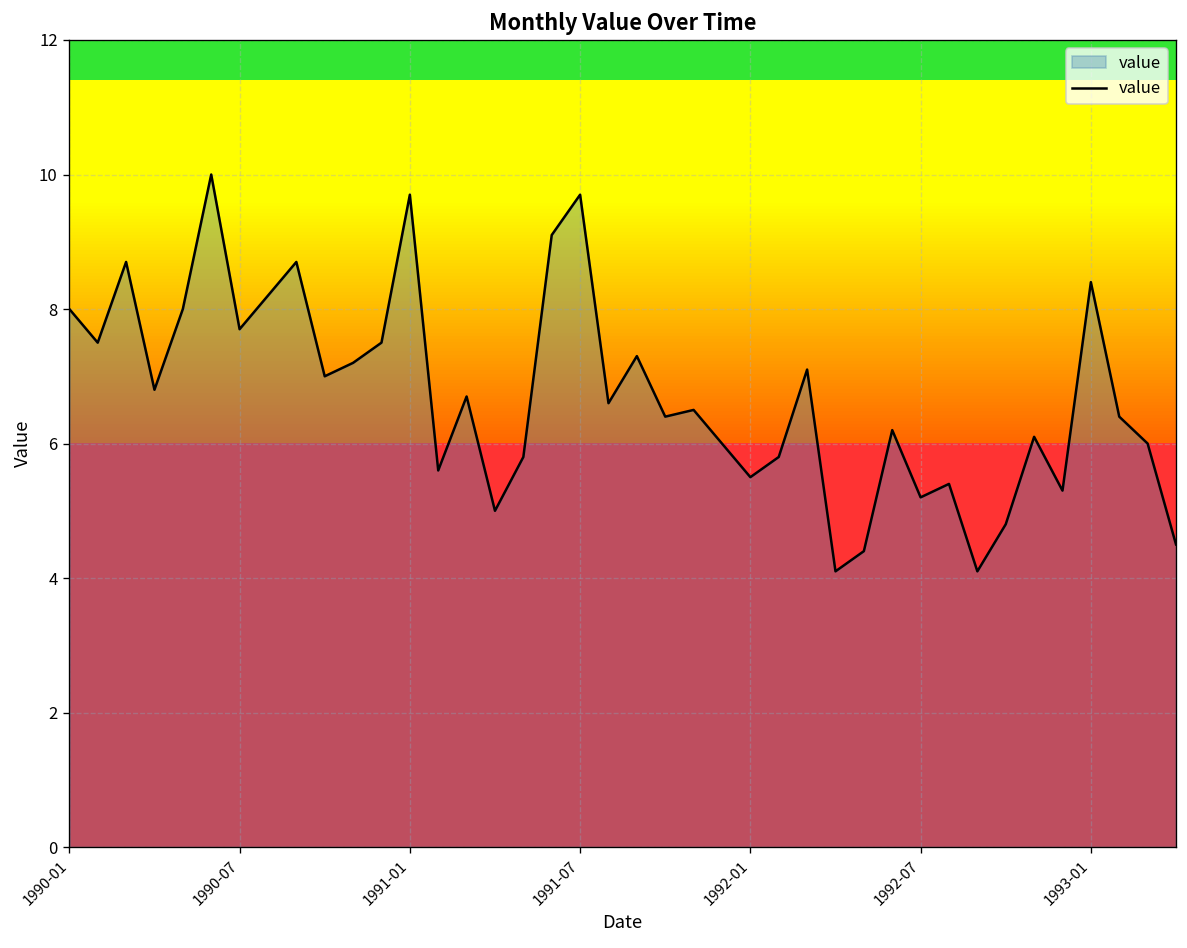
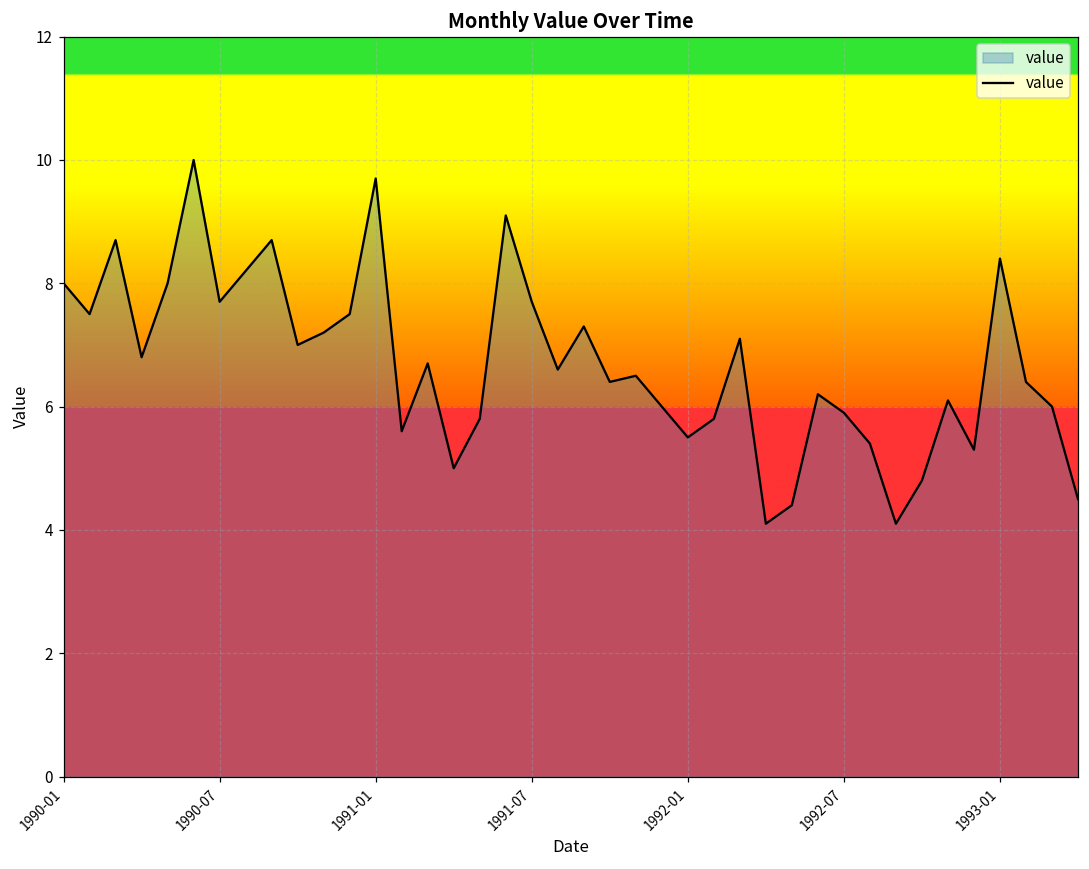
  {
    "1990-01": 8.0,
    "1990-07": 7.7,
    "1991-01": 9.7,
-   "1991-07": 9.7,
+   "1991-07": 7.7,
    "1992-01": 5.5,
-   "1992-07": 5.2,
+   "1992-07": 5.9,
    "1993-01": 8.4
  }
